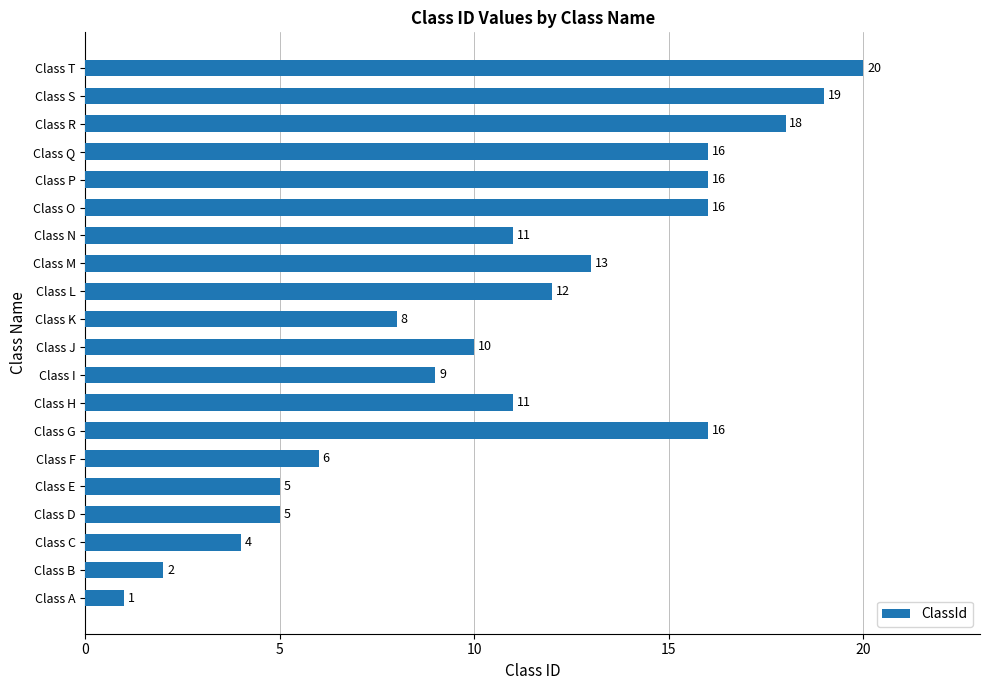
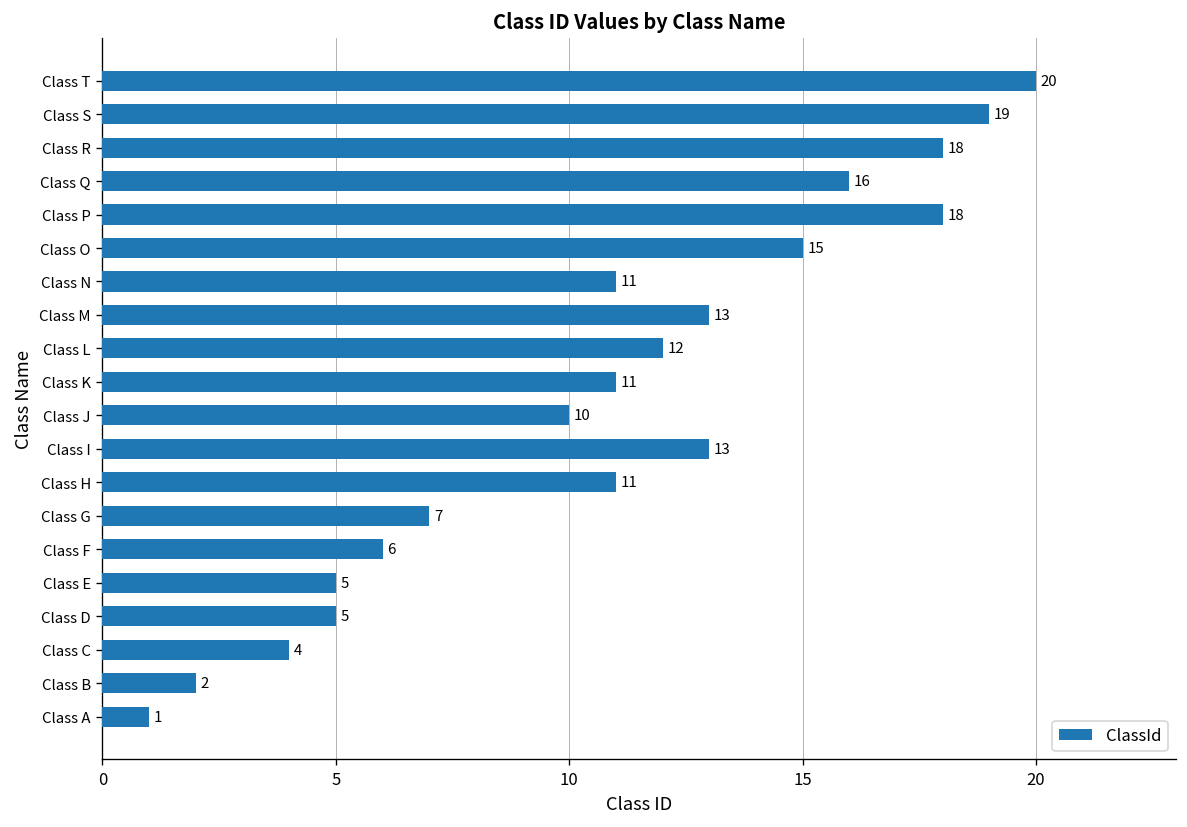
  {
    "Class T": 20,
    "Class S": 19,
    "Class R": 18,
    "Class Q": 16,
-   "Class P": 16,
-   "Class O": 16,
+   "Class P": 18,
+   "Class O": 15,
    "Class N": 11,
    "Class M": 13,
    "Class L": 12,
-   "Class K": 8,
+   "Class K": 11,
    "Class J": 10,
-   "Class I": 9,
+   "Class I": 13,
    "Class H": 11,
-   "Class G": 16,
+   "Class G": 7,
    "Class F": 6,
    "Class E": 5,
    "Class D": 5,
    "Class C": 4,
    "Class B": 2,
    "Class A": 1
  }
